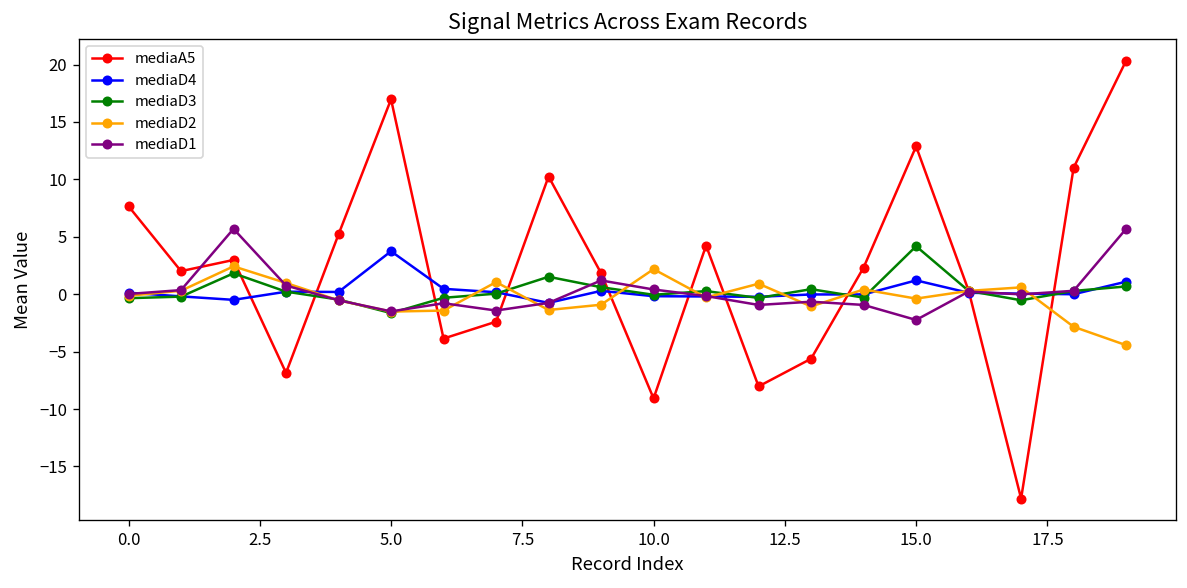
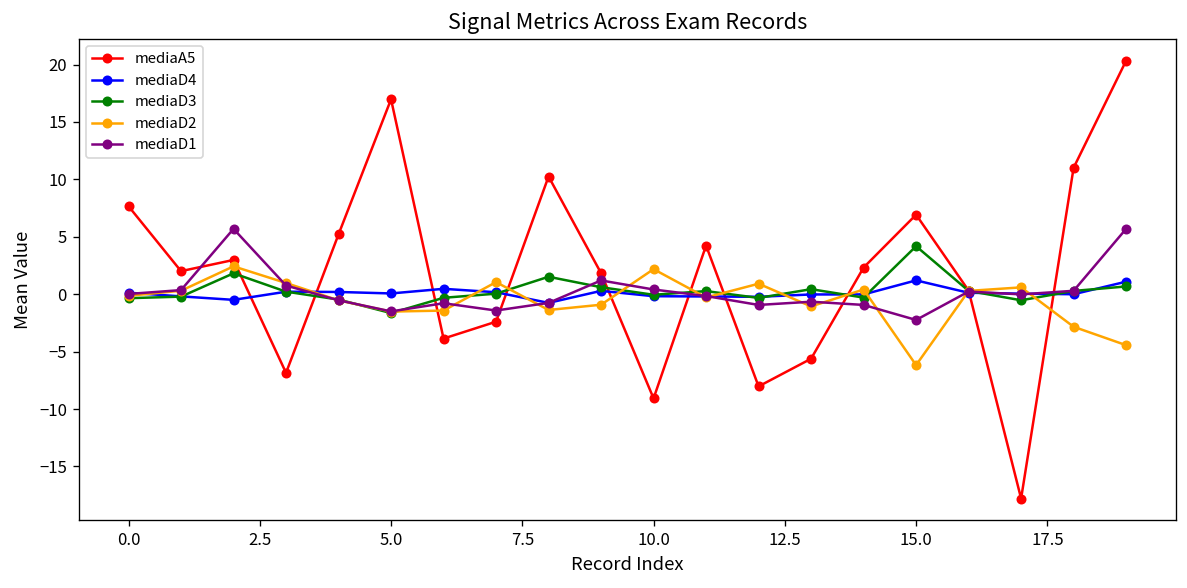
  {
    "mediaA5": {
      "0.0": 8,
      "5.0": 17,
      "10.0": -9,
-     "15.0": 13
+     "15.0": 7
    },
    "mediaD4": {
-     "5.0": 4,
+     "5.0": 0,
      "15.0": 1
    },
    "mediaD3": {
      "15.0": 4
    },
    "mediaD2": {
      "10.0": 2,
-     "15.0": 0
+     "15.0": -6
    },
    "mediaD1": {
      "10.0": 0,
      "15.0": -2
    }
  }
